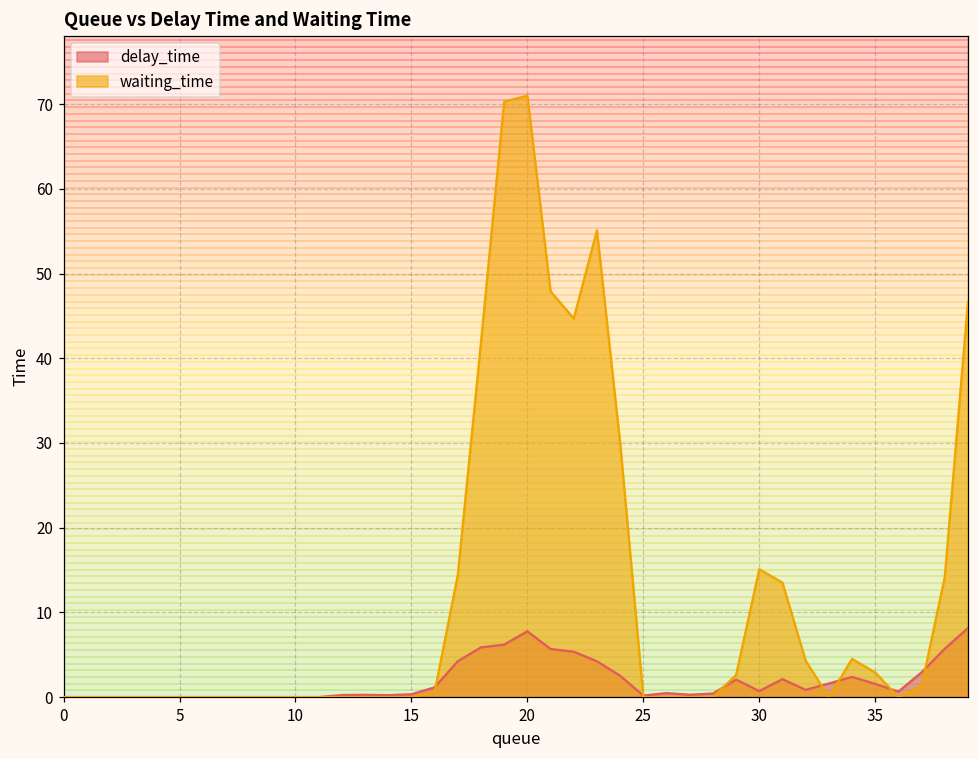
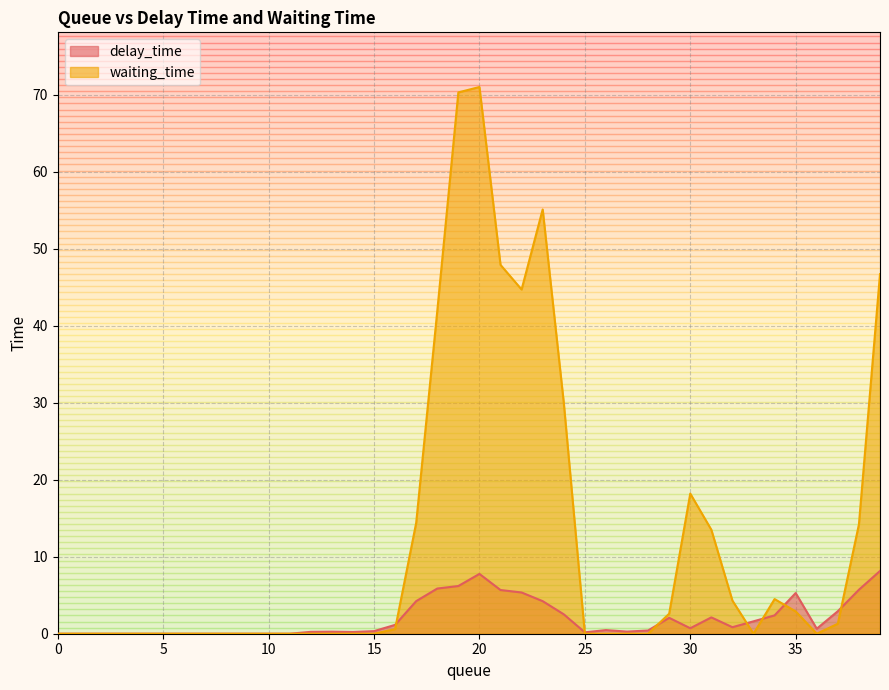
  {
    "delay_time": {
      "15": 0,
      "20": 8,
      "30": 1,
-     "35": 2
+     "35": 5
    },
    "waiting_time": {
      "15": 0,
      "20": 71,
-     "30": 15,
+     "30": 18,
      "35": 3
    }
  }
